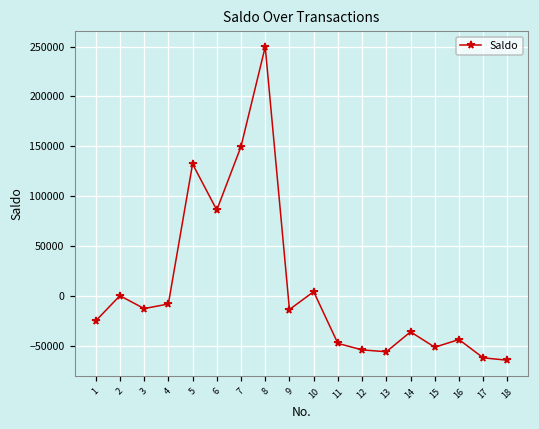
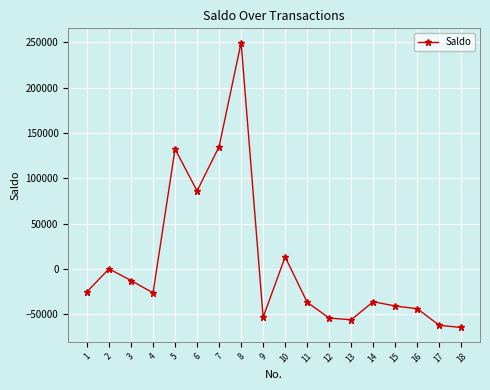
  {
    "1": -30000,
    "2": 0,
    "3": -10000,
-   "4": -10000,
+   "4": -30000,
    "5": 130000,
    "6": 90000,
-   "7": 150000,
+   "7": 140000,
    "8": 250000,
-   "9": -10000,
-   "10": 0,
-   "11": -50000,
+   "9": -50000,
+   "10": 10000,
+   "11": -40000,
    "12": -50000,
    "13": -60000,
    "14": -40000,
-   "15": -50000,
+   "15": -40000,
    "16": -40000,
    "17": -60000,
    "18": -60000
  }
